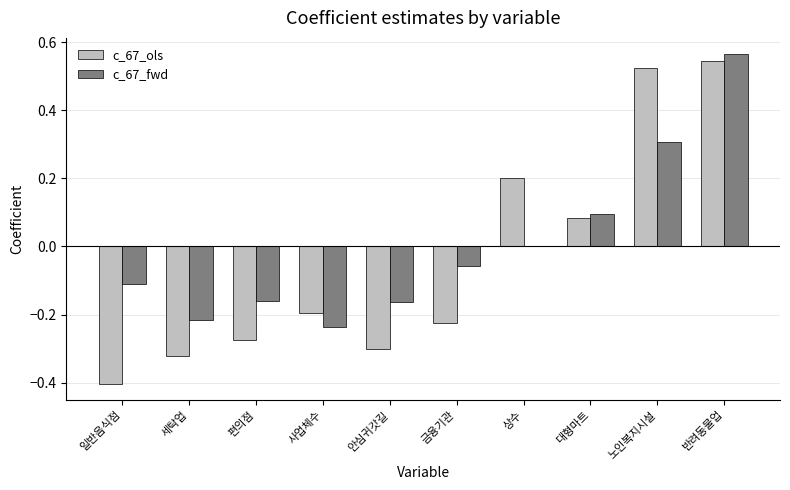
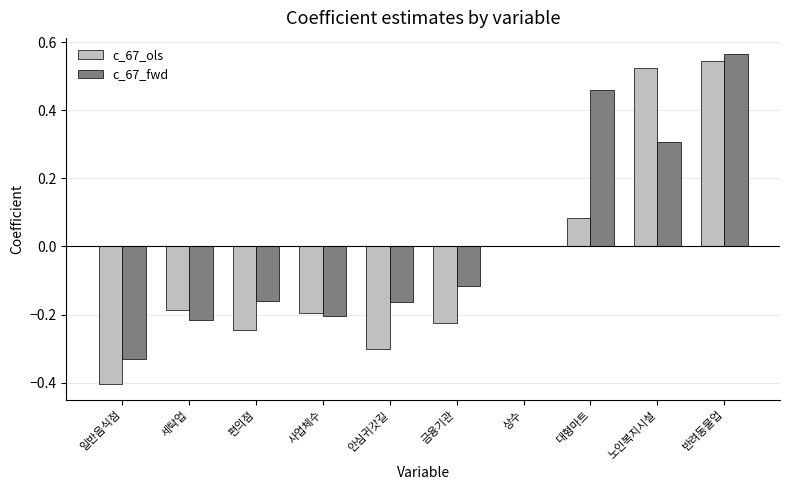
  {
    "c_67_ols": {
      "일반음식점": -0.40,
-     "세탁업": -0.32,
-     "편의점": -0.28,
+     "세탁업": -0.19,
+     "편의점": -0.25,
      "사업체수": -0.20,
      "안심귀갓길": -0.30,
      "금융기관": -0.22,
-     "상수": 0.2,
+     "상수": 0.0,
      "대형마트": 0.08,
      "노인복지시설": 0.53,
      "반려동물업": 0.55
    },
    "c_67_fwd": {
-     "일반음식점": -0.11,
+     "일반음식점": -0.33,
      "세탁업": -0.22,
      "편의점": -0.16,
-     "사업체수": -0.24,
+     "사업체수": -0.20,
      "안심귀갓길": -0.16,
-     "금융기관": -0.06,
+     "금융기관": -0.12,
      "상수": 0.00,
-     "대형마트": 0.10,
+     "대형마트": 0.46,
      "노인복지시설": 0.31,
      "반려동물업": 0.56
    }
  }
